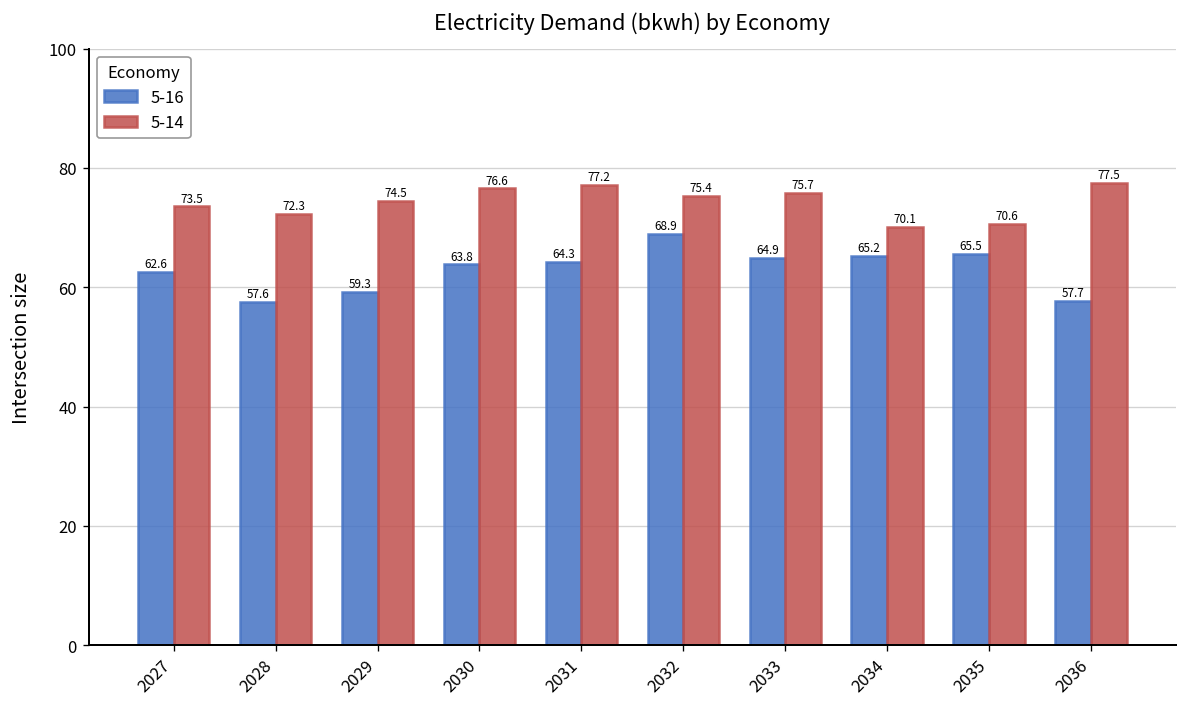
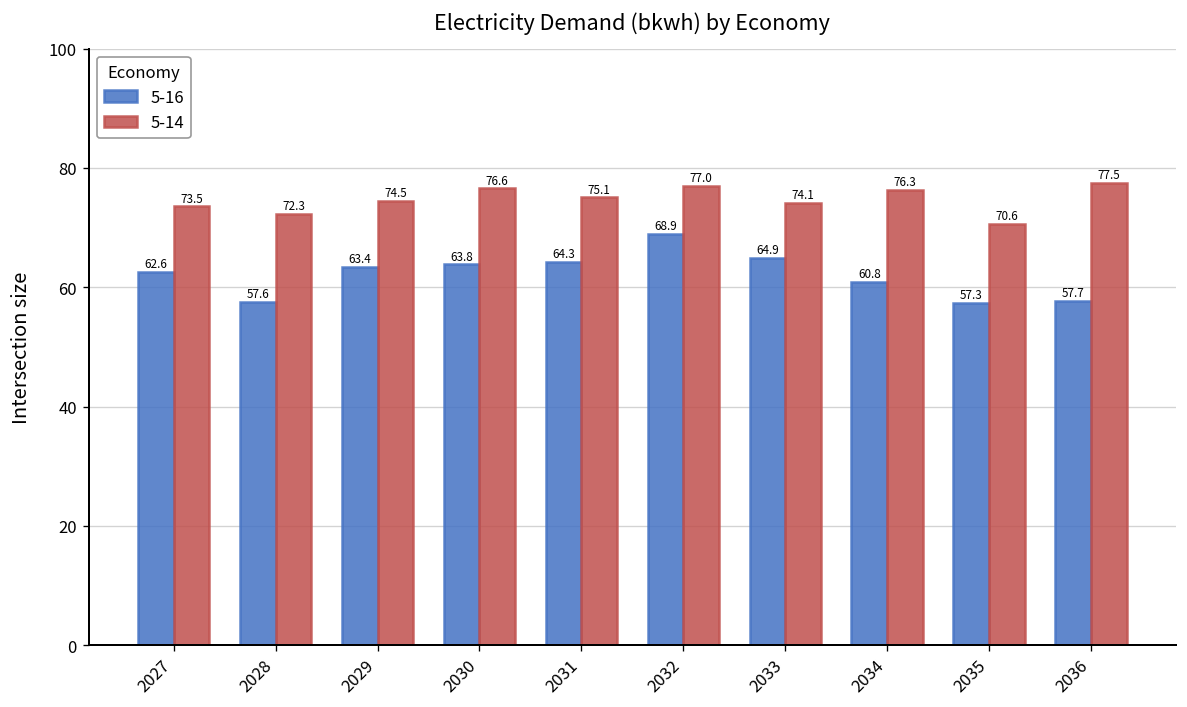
  {
    "5-16": {
      "2027": 62.6,
      "2028": 57.6,
-     "2029": 59.3,
+     "2029": 63.4,
      "2030": 63.8,
      "2031": 64.3,
      "2032": 68.9,
      "2033": 64.9,
-     "2034": 65.2,
-     "2035": 65.5,
+     "2034": 60.8,
+     "2035": 57.3,
      "2036": 57.7
    },
    "5-14": {
      "2027": 73.5,
      "2028": 72.3,
      "2029": 74.5,
      "2030": 76.6,
-     "2031": 77.2,
-     "2032": 75.4,
-     "2033": 75.7,
-     "2034": 70.1,
+     "2031": 75.1,
+     "2032": 77.0,
+     "2033": 74.1,
+     "2034": 76.3,
      "2035": 70.6,
      "2036": 77.5
    }
  }
